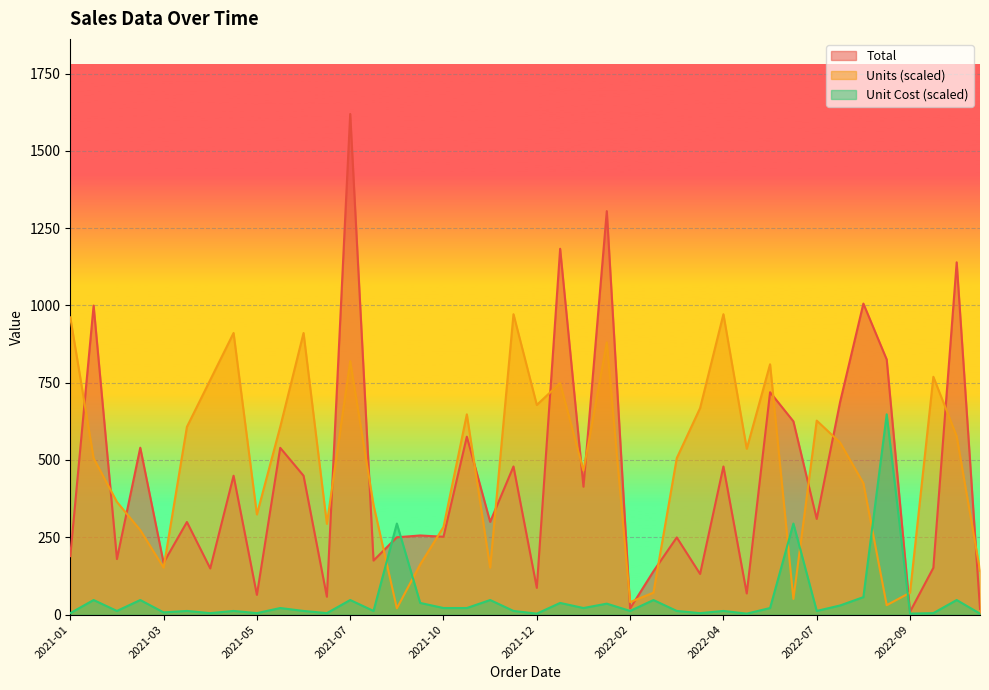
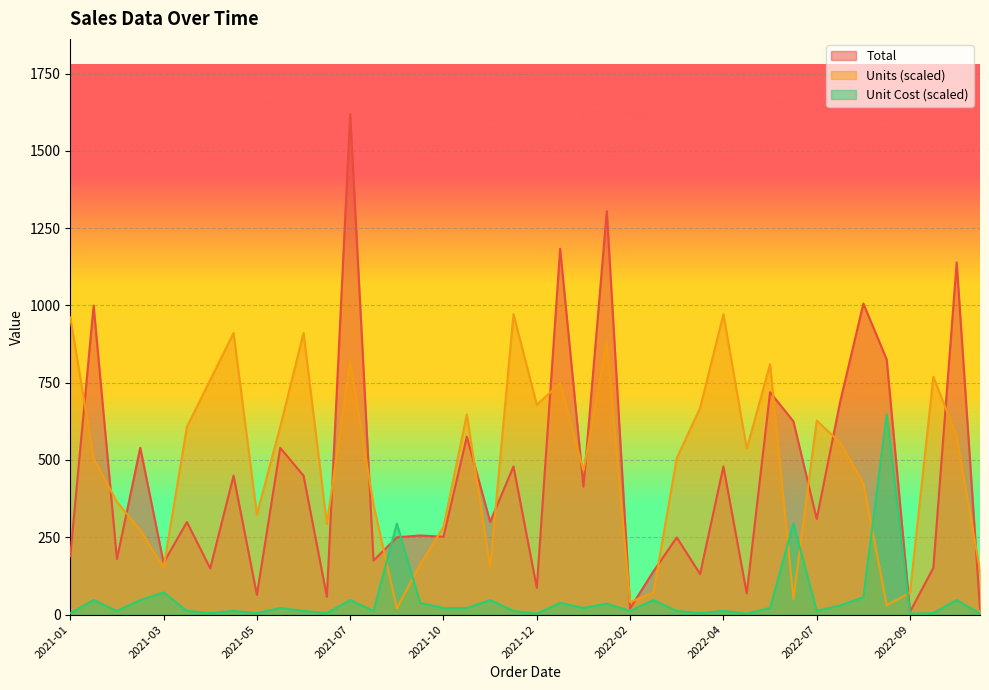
  {
    "Total": {
      "2021-03": 170
    },
    "Units (scaled)": {
      "2021-03": 150
    },
    "Unit Cost (scaled)": {
-     "2021-03": 10
+     "2021-03": 70
    }
  }
